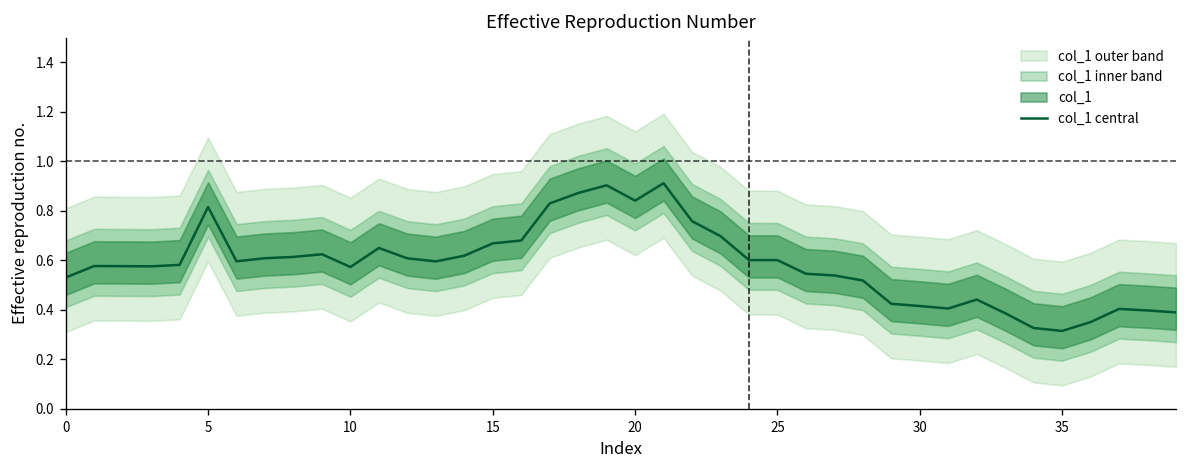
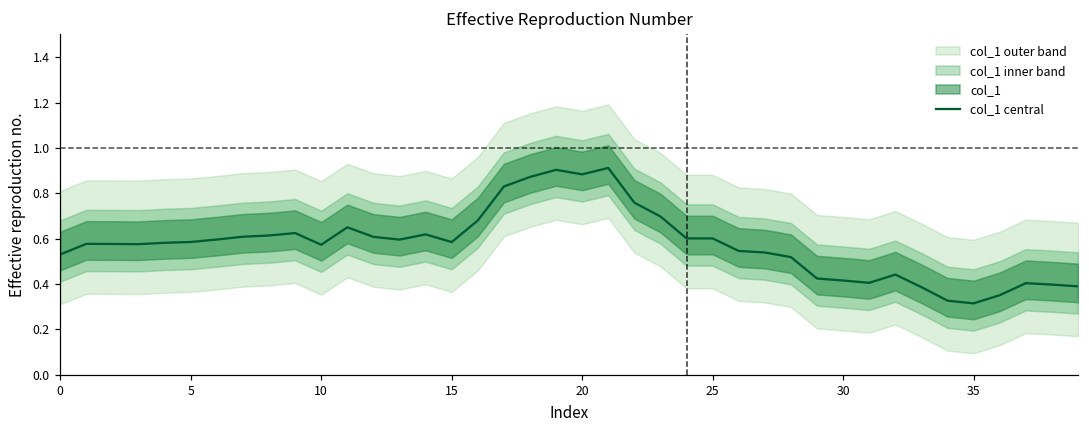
  {
    "col_1 central": {
      "0": 0.53,
-     "5": 0.82,
+     "5": 0.59,
      "10": 0.57,
-     "15": 0.67,
-     "20": 0.84,
+     "15": 0.58,
+     "20": 0.88,
      "25": 0.60,
      "30": 0.42,
      "35": 0.31
    }
  }
